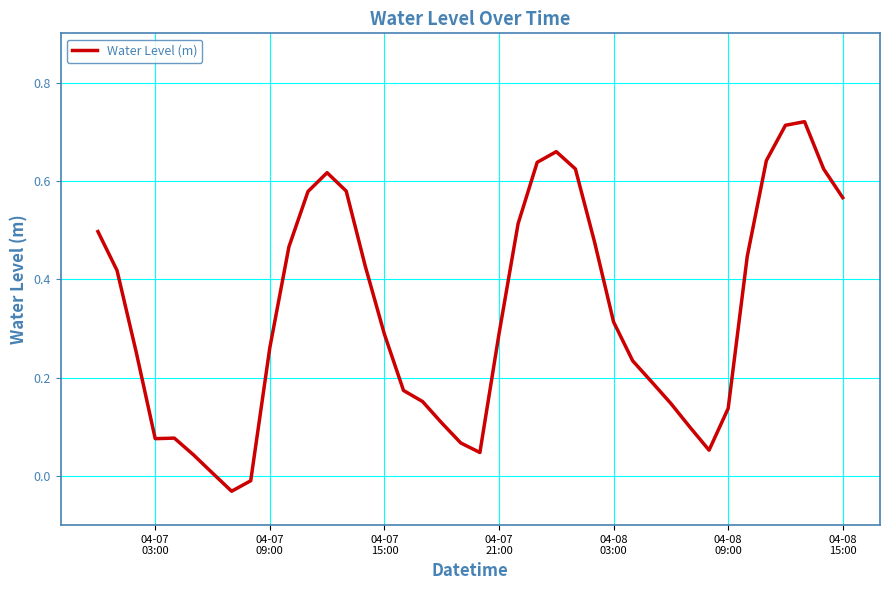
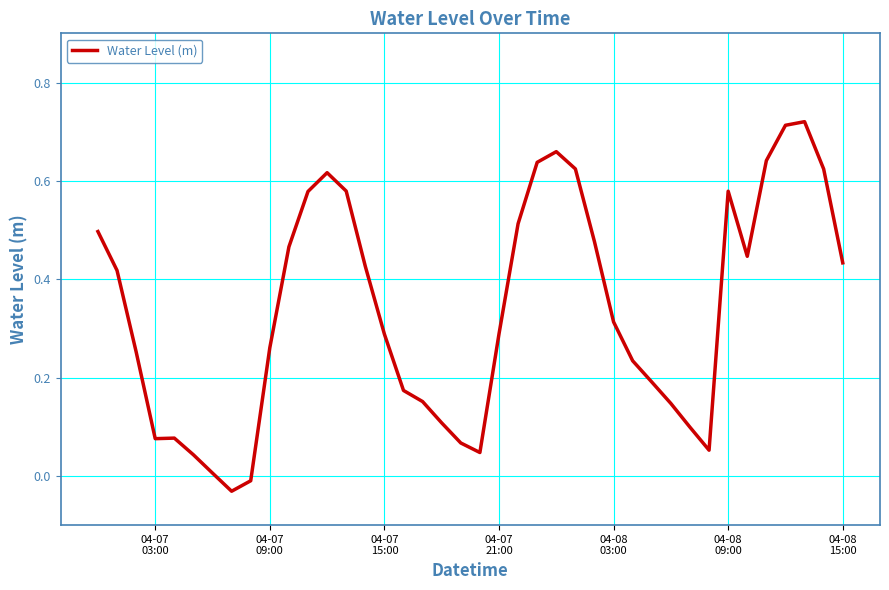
  {
    "04-07 03:00": 0.08,
    "04-07 09:00": 0.26,
    "04-07 15:00": 0.29,
    "04-07 21:00": 0.29,
    "04-08 03:00": 0.31,
-   "04-08 09:00": 0.14,
-   "04-08 15:00": 0.57
+   "04-08 09:00": 0.58,
+   "04-08 15:00": 0.43
  }
